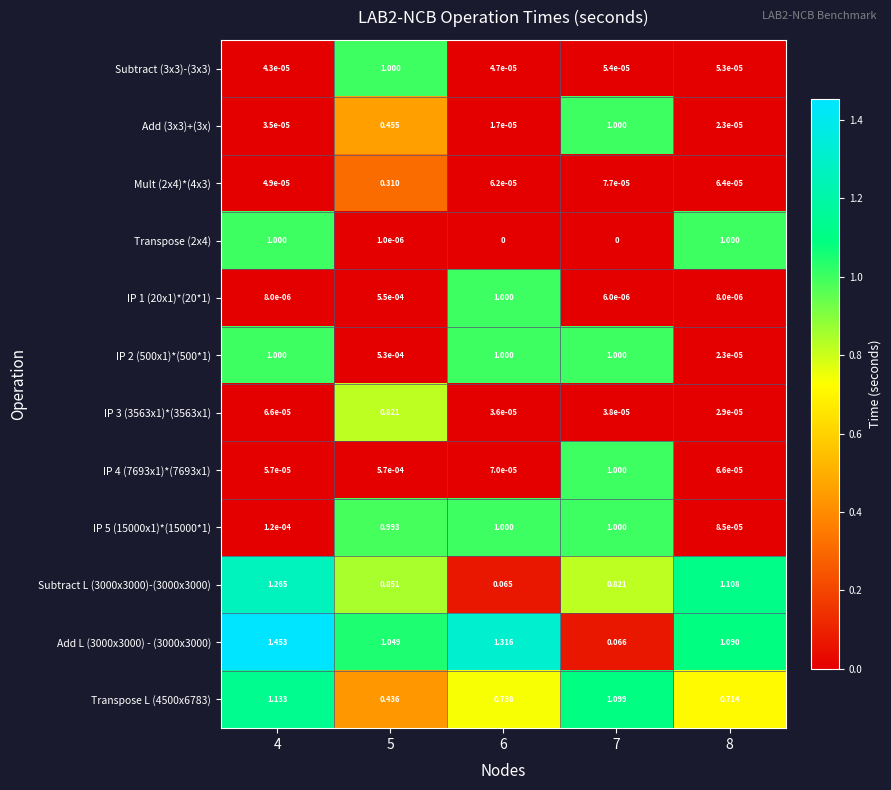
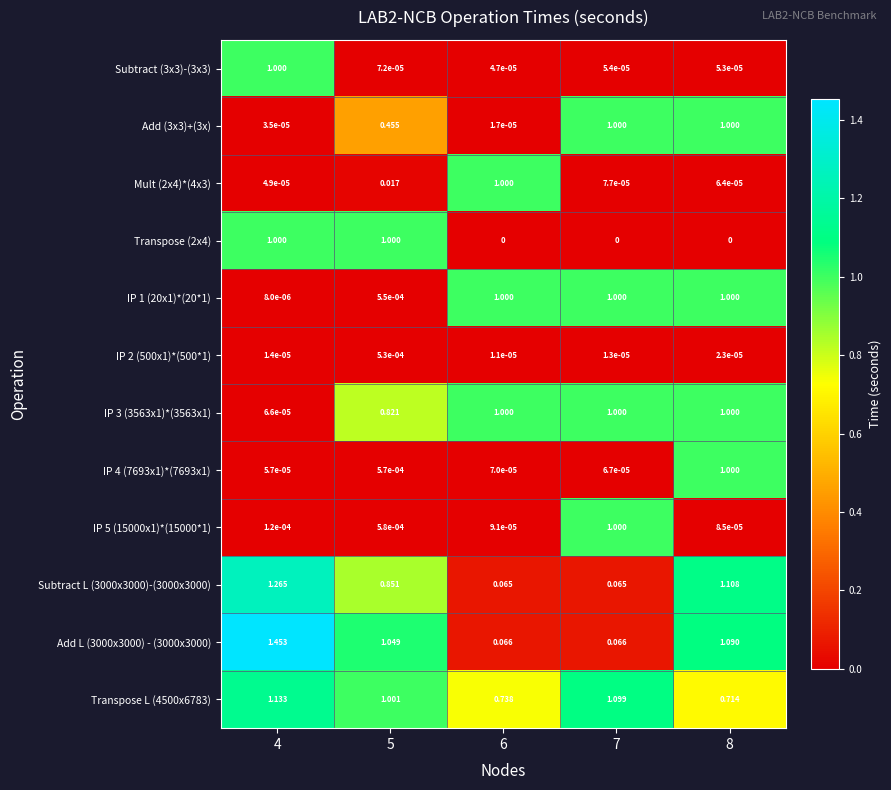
  {
    "Subtract (3x3)-(3x3)": {
-     "4": "4.3e-05",
-     "5": "1.000",
+     "4": "1.000",
+     "5": "7.2e-05",
      "6": "4.7e-05",
      "7": "5.4e-05",
      "8": "5.3e-05"
    },
    "Add (3x3)+(3x)": {
      "4": "3.5e-05",
      "5": "0.455",
      "6": "1.7e-05",
      "7": "1.000",
-     "8": "2.3e-05"
+     "8": "1.000"
    },
    "Mult (2x4)*(4x3)": {
      "4": "4.9e-05",
-     "5": "0.310",
-     "6": "6.2e-05",
+     "5": "0.017",
+     "6": "1.000",
      "7": "7.7e-05",
      "8": "6.4e-05"
    },
    "Transpose (2x4)": {
      "4": "1.000",
-     "5": "1.0e-06",
+     "5": "1.000",
      "6": "0",
      "7": "0",
-     "8": "1.000"
+     "8": "0"
    },
    "IP 1 (20x1)*(20*1)": {
      "4": "8.0e-06",
      "5": "5.5e-04",
      "6": "1.000",
-     "7": "6.0e-06",
-     "8": "8.0e-06"
+     "7": "1.000",
+     "8": "1.000"
    },
    "IP 2 (500x1)*(500*1)": {
-     "4": "1.000",
+     "4": "1.4e-05",
      "5": "5.3e-04",
-     "6": "1.000",
-     "7": "1.000",
+     "6": "1.1e-05",
+     "7": "1.3e-05",
      "8": "2.3e-05"
    },
    "IP 3 (3563x1)*(3563x1)": {
      "4": "6.6e-05",
      "5": "0.821",
-     "6": "3.6e-05",
-     "7": "3.8e-05",
-     "8": "2.9e-05"
+     "6": "1.000",
+     "7": "1.000",
+     "8": "1.000"
    },
    "IP 4 (7693x1)*(7693x1)": {
      "4": "5.7e-05",
      "5": "5.7e-04",
      "6": "7.0e-05",
-     "7": "1.000",
-     "8": "6.6e-05"
+     "7": "6.7e-05",
+     "8": "1.000"
    },
    "IP 5 (15000x1)*(15000*1)": {
      "4": "1.2e-04",
-     "5": "0.993",
-     "6": "1.000",
+     "5": "5.8e-04",
+     "6": "9.1e-05",
      "7": "1.000",
      "8": "8.5e-05"
    },
    "Subtract L (3000x3000)-(3000x3000)": {
      "4": "1.265",
      "5": "0.851",
      "6": "0.065",
-     "7": "0.821",
+     "7": "0.065",
      "8": "1.108"
    },
    "Add L (3000x3000) - (3000x3000)": {
      "4": "1.453",
      "5": "1.049",
-     "6": "1.316",
+     "6": "0.066",
      "7": "0.066",
      "8": "1.090"
    },
    "Transpose L (4500x6783)": {
      "4": "1.133",
-     "5": "0.436",
+     "5": "1.001",
      "6": "0.738",
      "7": "1.099",
      "8": "0.714"
    }
  }
